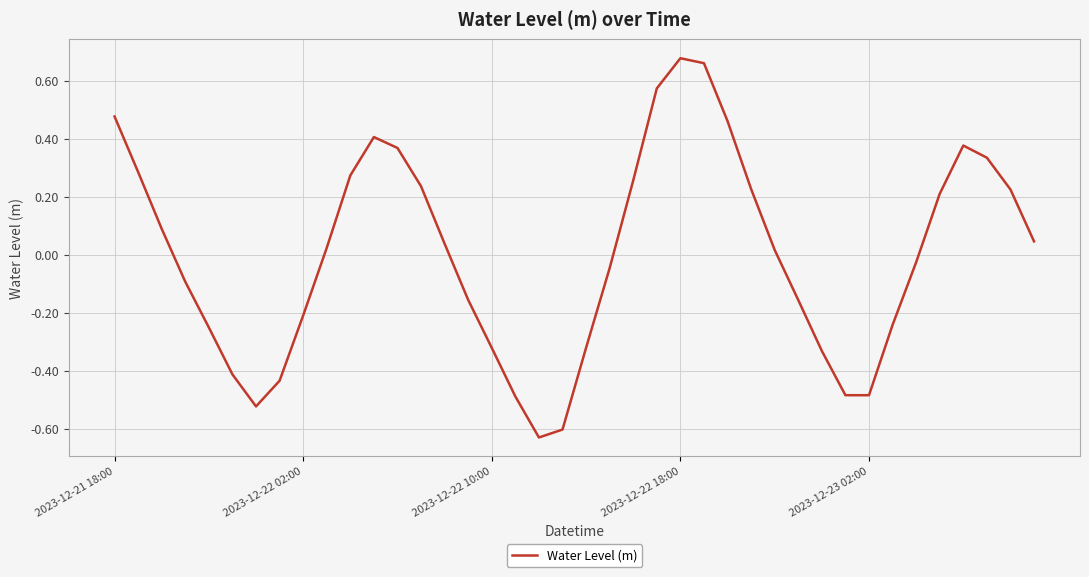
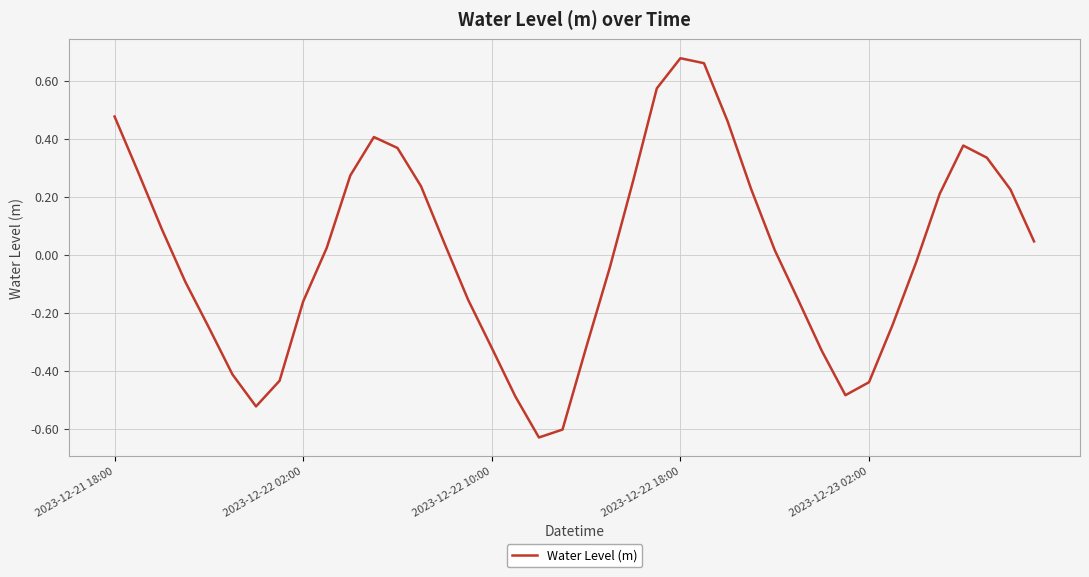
  {
    "2023-12-21 18:00": 0.48,
-   "2023-12-22 02:00": -0.21,
+   "2023-12-22 02:00": -0.16,
    "2023-12-22 10:00": -0.32,
    "2023-12-22 18:00": 0.68,
-   "2023-12-23 02:00": -0.48
+   "2023-12-23 02:00": -0.44
  }
